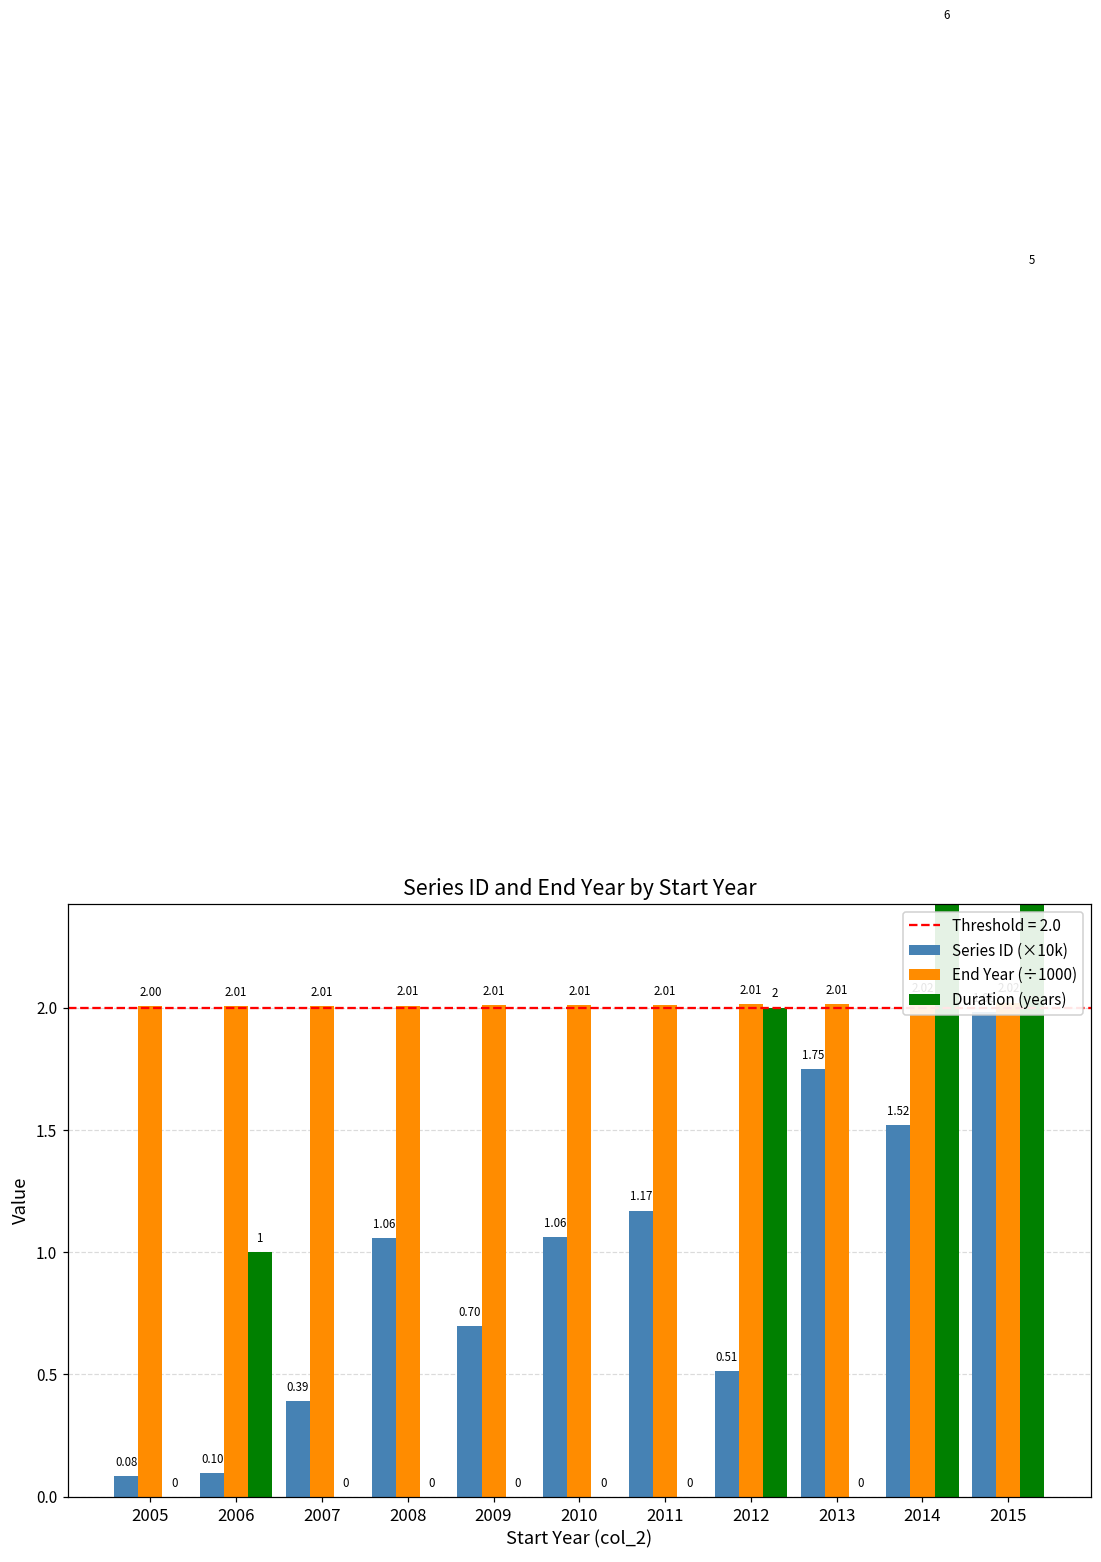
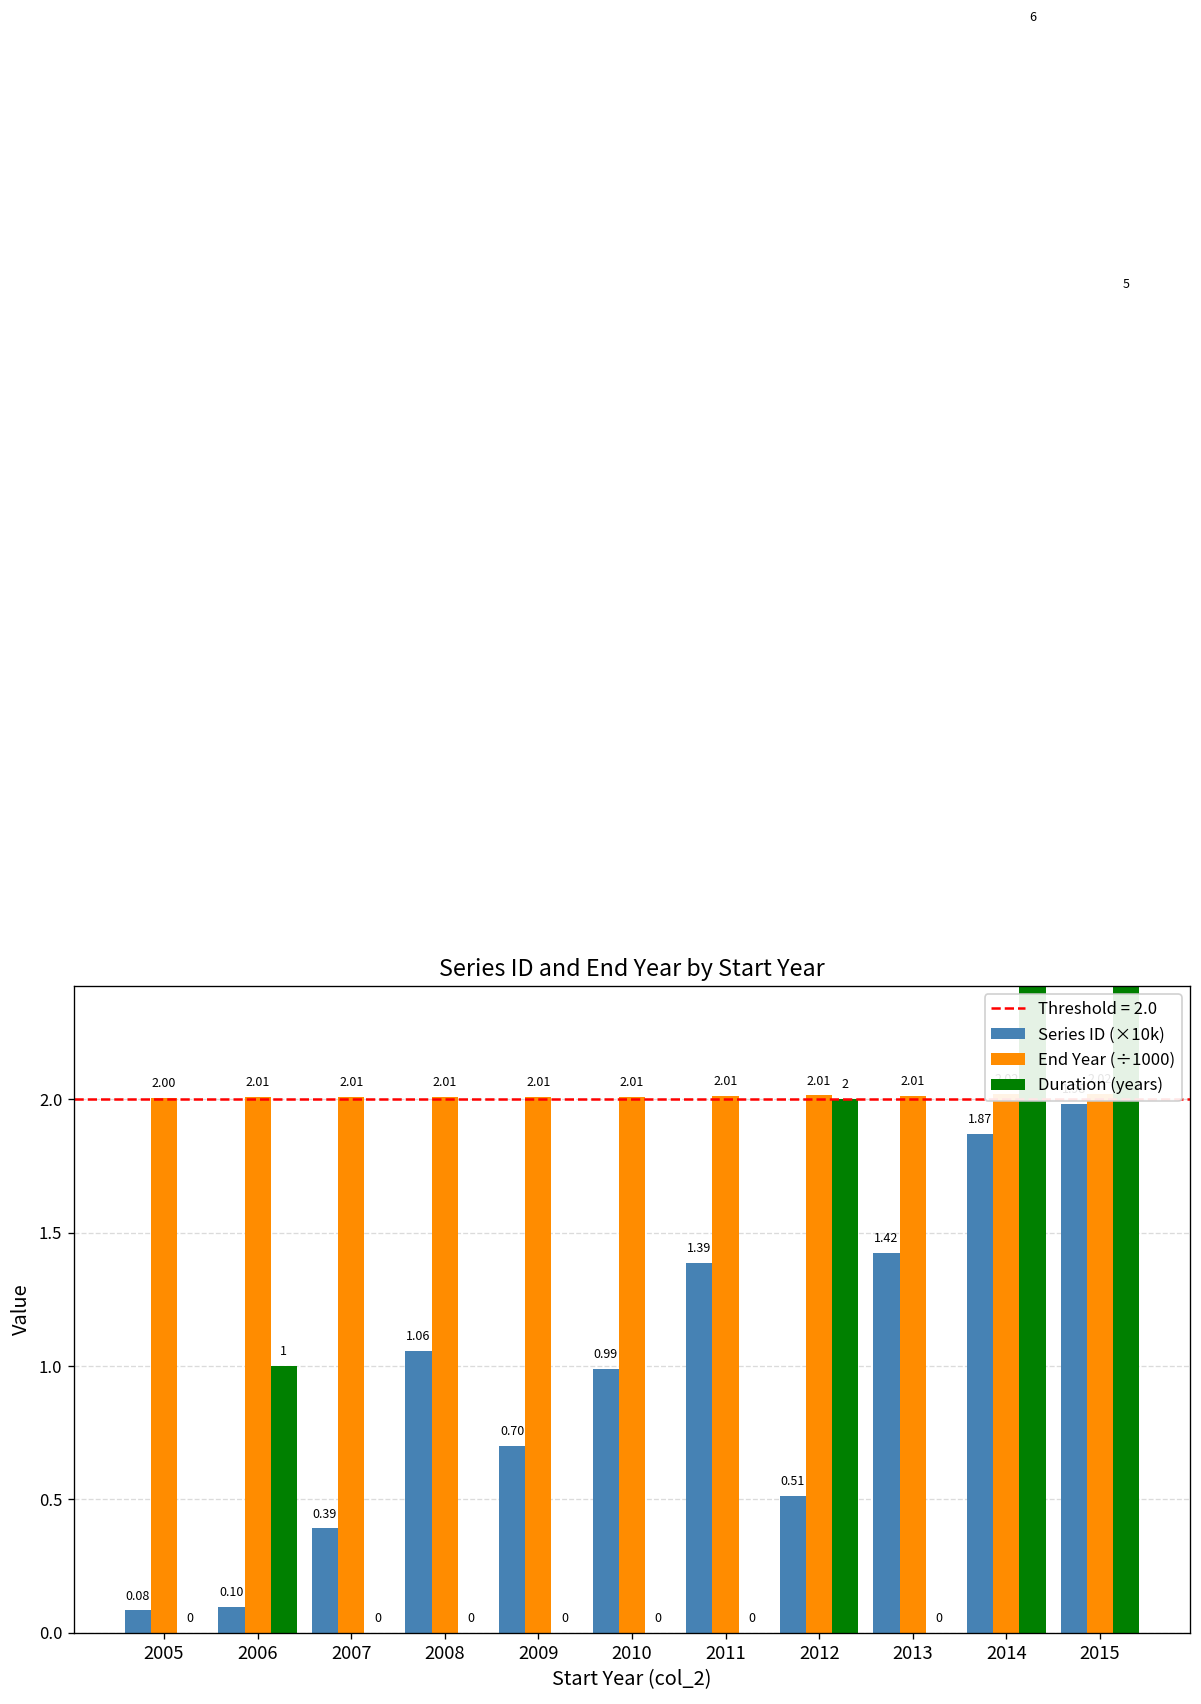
  {
    "Series ID (×10k)": {
      "2005": 0.08,
      "2006": 0.10,
      "2007": 0.39,
      "2008": 1.06,
      "2009": 0.70,
-     "2010": 1.06,
-     "2011": 1.17,
+     "2010": 0.99,
+     "2011": 1.39,
      "2012": 0.51,
-     "2013": 1.75,
-     "2014": 1.52
+     "2013": 1.42,
+     "2014": 1.87
    },
    "End Year (÷1000)": {
      "2005": 2.00,
      "2006": 2.01,
      "2007": 2.01,
      "2008": 2.01,
      "2009": 2.01,
      "2010": 2.01,
      "2011": 2.01,
      "2012": 2.01,
      "2013": 2.01
    },
    "Duration (years)": {
      "2005": 0,
      "2006": 1,
      "2007": 0,
      "2008": 0,
      "2009": 0,
      "2010": 0,
      "2011": 0,
      "2012": 2,
      "2013": 0
    }
  }
